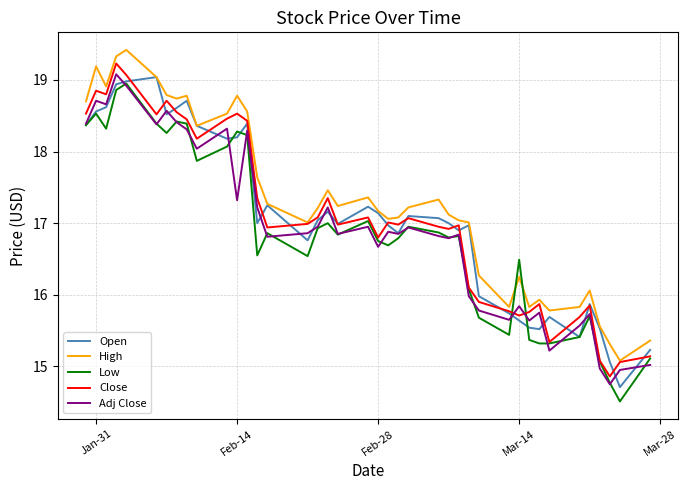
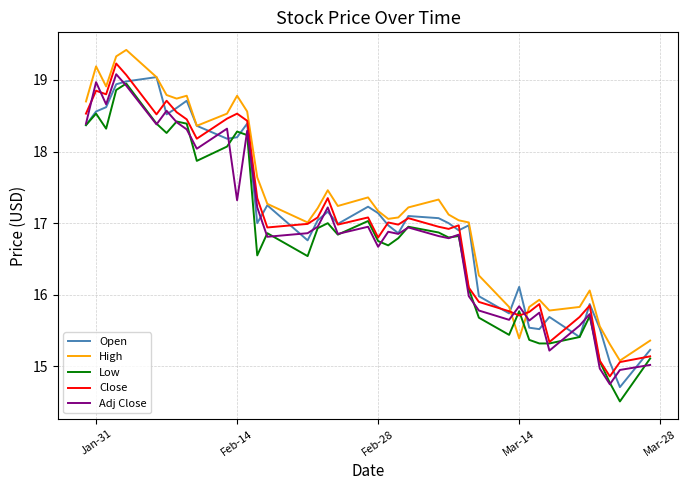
  {
    "Open": {
      "Feb-14": 18.2,
-     "Mar-14": 15.6
+     "Mar-14": 16.1
    },
    "High": {
      "Jan-31": 19.2,
      "Feb-14": 18.8,
-     "Mar-14": 16.3
+     "Mar-14": 15.4
    },
    "Low": {
      "Feb-14": 18.3,
      "Feb-28": 16.8,
-     "Mar-14": 16.5
+     "Mar-14": 15.8
    },
    "Close": {
      "Jan-31": 18.9,
      "Feb-14": 18.5,
      "Feb-28": 16.8,
      "Mar-14": 15.7
    },
    "Adj Close": {
-     "Jan-31": 18.7,
+     "Jan-31": 19.0,
      "Feb-14": 17.3,
      "Feb-28": 16.7,
      "Mar-14": 15.8
    }
  }
